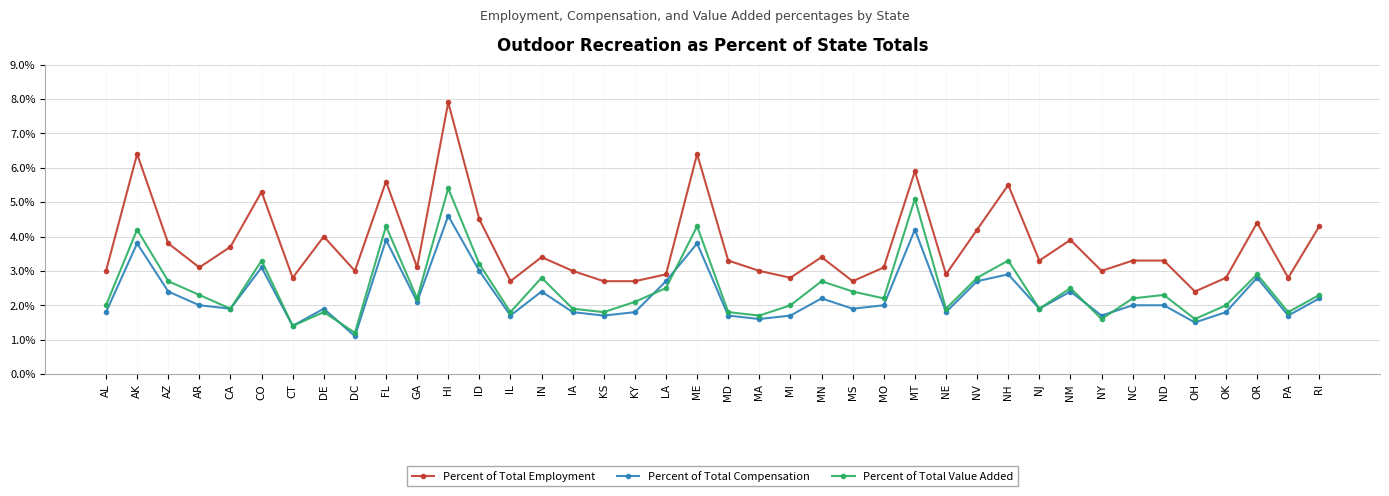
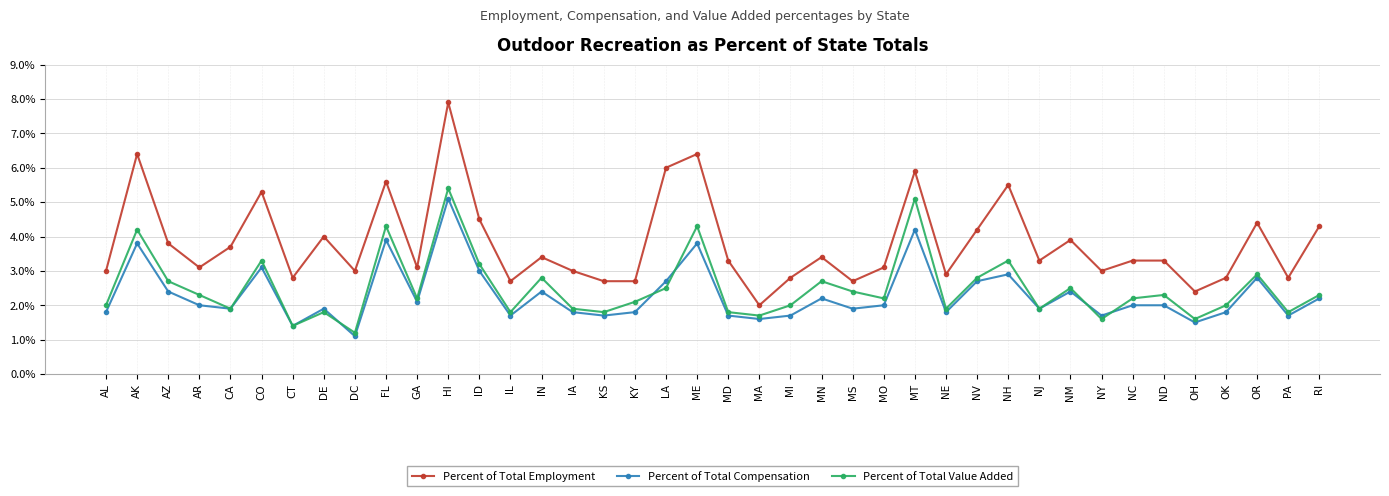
  {
    "Percent of Total Employment": {
      "AL": "3.0%",
      "AK": "6.4%",
      "AZ": "3.8%",
      "AR": "3.1%",
      "CA": "3.7%",
      "CO": "5.3%",
      "CT": "2.8%",
      "DE": "4.0%",
      "DC": "3.0%",
      "FL": "5.6%",
      "GA": "3.1%",
      "HI": "7.9%",
      "ID": "4.5%",
      "IL": "2.7%",
      "IN": "3.4%",
      "IA": "3.0%",
      "KS": "2.7%",
      "KY": "2.7%",
-     "LA": "2.9%",
+     "LA": "6.0%",
      "ME": "6.4%",
      "MD": "3.3%",
-     "MA": "3%",
+     "MA": "2%",
      "MI": "2.8%",
      "MN": "3.4%",
      "MS": "2.7%",
      "MO": "3.1%",
      "MT": "5.9%",
      "NE": "2.9%",
      "NV": "4.2%",
      "NH": "5.5%",
      "NJ": "3.3%",
      "NM": "3.9%",
      "NY": "3.0%",
      "NC": "3.3%",
      "ND": "3.3%",
      "OH": "2.4%",
      "OK": "2.8%",
      "OR": "4.4%",
      "PA": "2.8%",
      "RI": "4.3%"
    },
    "Percent of Total Compensation": {
      "AL": "1.8%",
      "AK": "3.8%",
      "AZ": "2.4%",
      "AR": "2.0%",
      "CO": "3.1%",
      "DE": "1.9%",
      "DC": "1.1%",
      "FL": "3.9%",
      "GA": "2.1%",
-     "HI": "4.6%",
+     "HI": "5.1%",
      "ID": "3.0%",
      "IL": "1.7%",
      "IN": "2.4%",
      "IA": "1.8%",
      "KS": "1.7%",
      "KY": "1.8%",
      "LA": "2.7%",
      "ME": "3.8%",
      "MD": "1.7%",
      "MA": "1.6%",
      "MI": "1.7%",
      "MN": "2.2%",
      "MS": "1.9%",
      "MO": "2.0%",
      "MT": "4.2%",
      "NE": "1.8%",
      "NV": "2.7%",
      "NH": "2.9%",
      "NM": "2.4%",
      "NY": "1.7%",
      "NC": "2.0%",
      "ND": "2.0%",
      "OH": "1.5%",
      "OK": "1.8%",
      "OR": "2.8%",
      "PA": "1.7%",
      "RI": "2.2%"
    },
    "Percent of Total Value Added": {
      "AL": "2.0%",
      "AK": "4.2%",
      "AZ": "2.7%",
      "AR": "2.3%",
      "CO": "3.3%",
      "DE": "1.8%",
      "DC": "1.2%",
      "FL": "4.3%",
      "GA": "2.2%",
      "HI": "5.4%",
      "ID": "3.2%",
      "IL": "1.8%",
      "IN": "2.8%",
      "IA": "1.9%",
      "KS": "1.8%",
      "KY": "2.1%",
      "LA": "2.5%",
      "ME": "4.3%",
      "MD": "1.8%",
      "MA": "1.7%",
      "MI": "2.0%",
      "MN": "2.7%",
      "MS": "2.4%",
      "MO": "2.2%",
      "MT": "5.1%",
      "NE": "1.9%",
      "NV": "2.8%",
      "NH": "3.3%",
      "NM": "2.5%",
      "NY": "1.6%",
      "NC": "2.2%",
      "ND": "2.3%",
      "OH": "1.6%",
      "OK": "2.0%",
      "OR": "2.9%",
      "PA": "1.8%",
      "RI": "2.3%"
    }
  }
